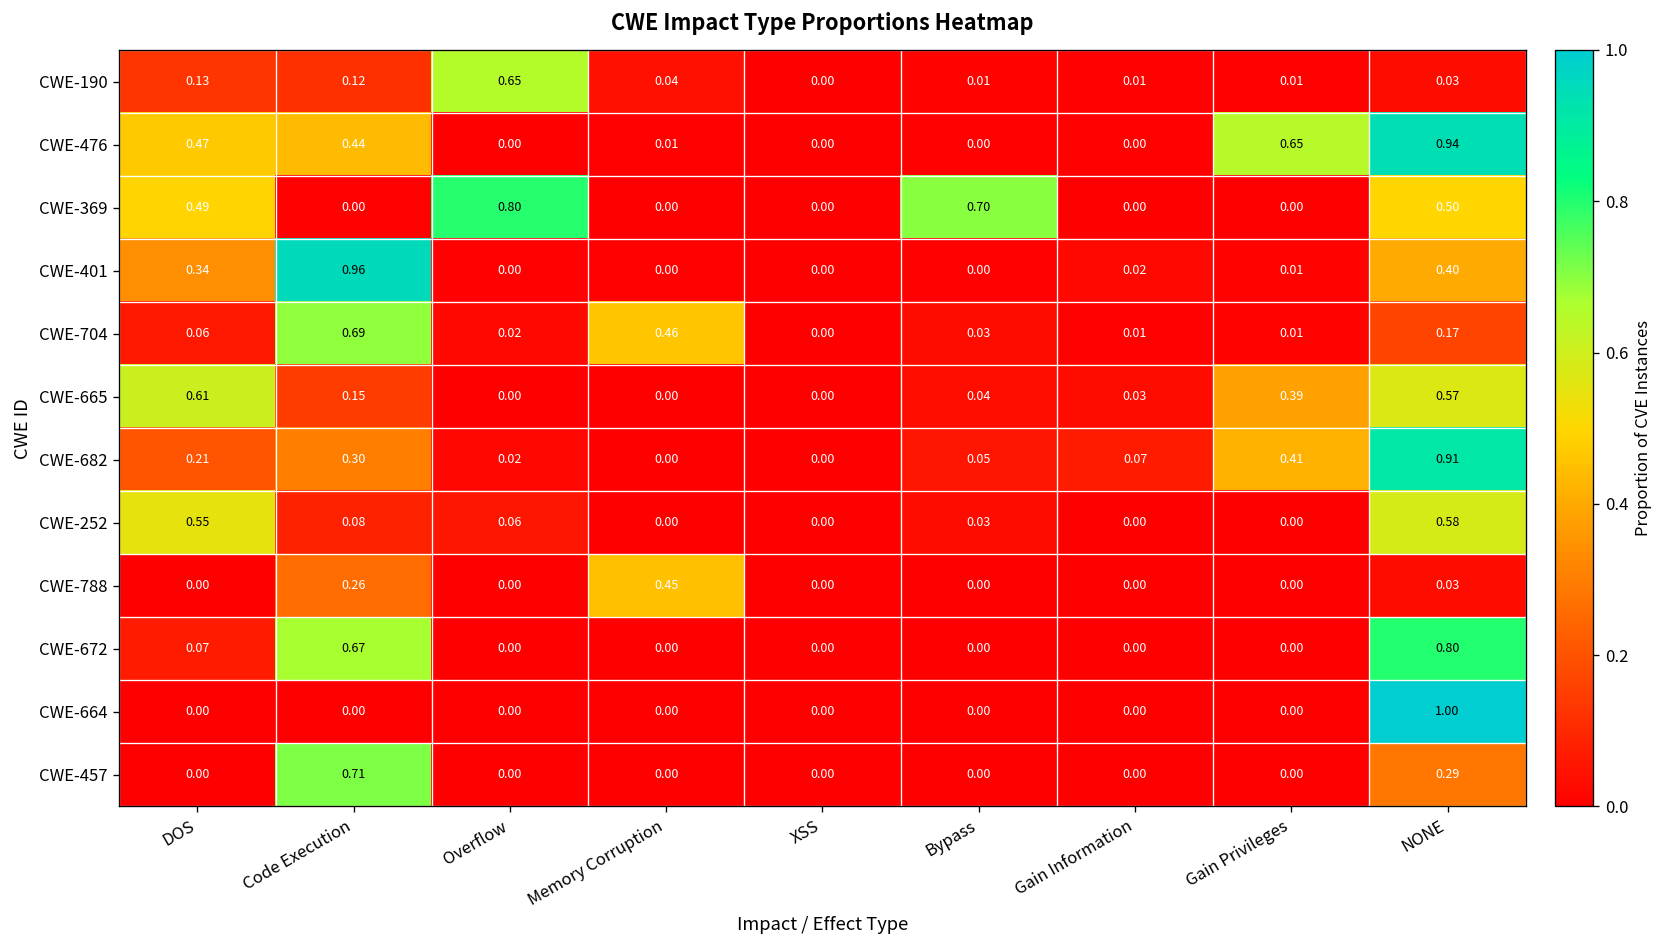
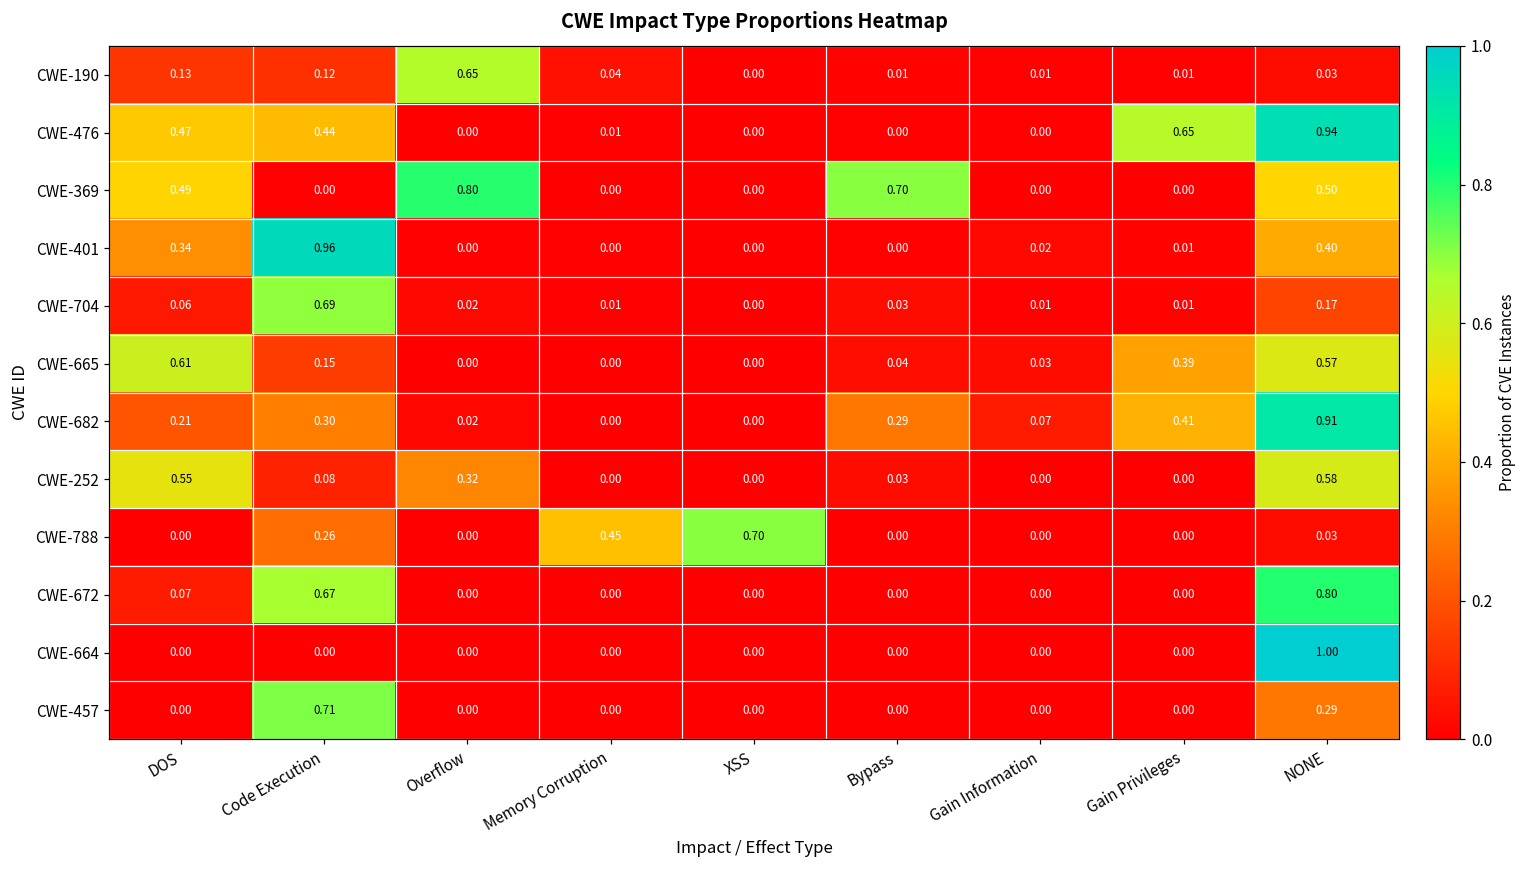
  {
    "CWE-190": {
      "DOS": 0.13,
      "Code Execution": 0.12,
      "Overflow": 0.65,
      "Memory Corruption": 0.04,
      "XSS": 0.00,
      "Bypass": 0.01,
      "Gain Information": 0.01,
      "Gain Privileges": 0.01,
      "NONE": 0.03
    },
    "CWE-476": {
      "DOS": 0.47,
      "Code Execution": 0.44,
      "Overflow": 0.00,
      "Memory Corruption": 0.01,
      "XSS": 0.00,
      "Bypass": 0.00,
      "Gain Information": 0.00,
      "Gain Privileges": 0.65,
      "NONE": 0.94
    },
    "CWE-369": {
      "DOS": 0.49,
      "Code Execution": 0.00,
      "Overflow": 0.80,
      "Memory Corruption": 0.00,
      "XSS": 0.00,
      "Bypass": 0.70,
      "Gain Information": 0.00,
      "Gain Privileges": 0.00,
      "NONE": 0.50
    },
    "CWE-401": {
      "DOS": 0.34,
      "Code Execution": 0.96,
      "Overflow": 0.00,
      "Memory Corruption": 0.00,
      "XSS": 0.00,
      "Bypass": 0.00,
      "Gain Information": 0.02,
      "Gain Privileges": 0.01,
      "NONE": 0.40
    },
    "CWE-704": {
      "DOS": 0.06,
      "Code Execution": 0.69,
      "Overflow": 0.02,
-     "Memory Corruption": 0.46,
+     "Memory Corruption": 0.01,
      "XSS": 0.00,
      "Bypass": 0.03,
      "Gain Information": 0.01,
      "Gain Privileges": 0.01,
      "NONE": 0.17
    },
    "CWE-665": {
      "DOS": 0.61,
      "Code Execution": 0.15,
      "Overflow": 0.00,
      "Memory Corruption": 0.00,
      "XSS": 0.00,
      "Bypass": 0.04,
      "Gain Information": 0.03,
      "Gain Privileges": 0.39,
      "NONE": 0.57
    },
    "CWE-682": {
      "DOS": 0.21,
      "Code Execution": 0.30,
      "Overflow": 0.02,
      "Memory Corruption": 0.00,
      "XSS": 0.00,
-     "Bypass": 0.05,
+     "Bypass": 0.29,
      "Gain Information": 0.07,
      "Gain Privileges": 0.41,
      "NONE": 0.91
    },
    "CWE-252": {
      "DOS": 0.55,
      "Code Execution": 0.08,
-     "Overflow": 0.06,
+     "Overflow": 0.32,
      "Memory Corruption": 0.00,
      "XSS": 0.00,
      "Bypass": 0.03,
      "Gain Information": 0.00,
      "Gain Privileges": 0.00,
      "NONE": 0.58
    },
    "CWE-788": {
      "DOS": 0.00,
      "Code Execution": 0.26,
      "Overflow": 0.00,
      "Memory Corruption": 0.45,
-     "XSS": 0.00,
+     "XSS": 0.70,
      "Bypass": 0.00,
      "Gain Information": 0.00,
      "Gain Privileges": 0.00,
      "NONE": 0.03
    },
    "CWE-672": {
      "DOS": 0.07,
      "Code Execution": 0.67,
      "Overflow": 0.00,
      "Memory Corruption": 0.00,
      "XSS": 0.00,
      "Bypass": 0.00,
      "Gain Information": 0.00,
      "Gain Privileges": 0.00,
      "NONE": 0.80
    },
    "CWE-664": {
      "DOS": 0.00,
      "Code Execution": 0.00,
      "Overflow": 0.00,
      "Memory Corruption": 0.00,
      "XSS": 0.00,
      "Bypass": 0.00,
      "Gain Information": 0.00,
      "Gain Privileges": 0.00,
      "NONE": 1.00
    },
    "CWE-457": {
      "DOS": 0.00,
      "Code Execution": 0.71,
      "Overflow": 0.00,
      "Memory Corruption": 0.00,
      "XSS": 0.00,
      "Bypass": 0.00,
      "Gain Information": 0.00,
      "Gain Privileges": 0.00,
      "NONE": 0.29
    }
  }
